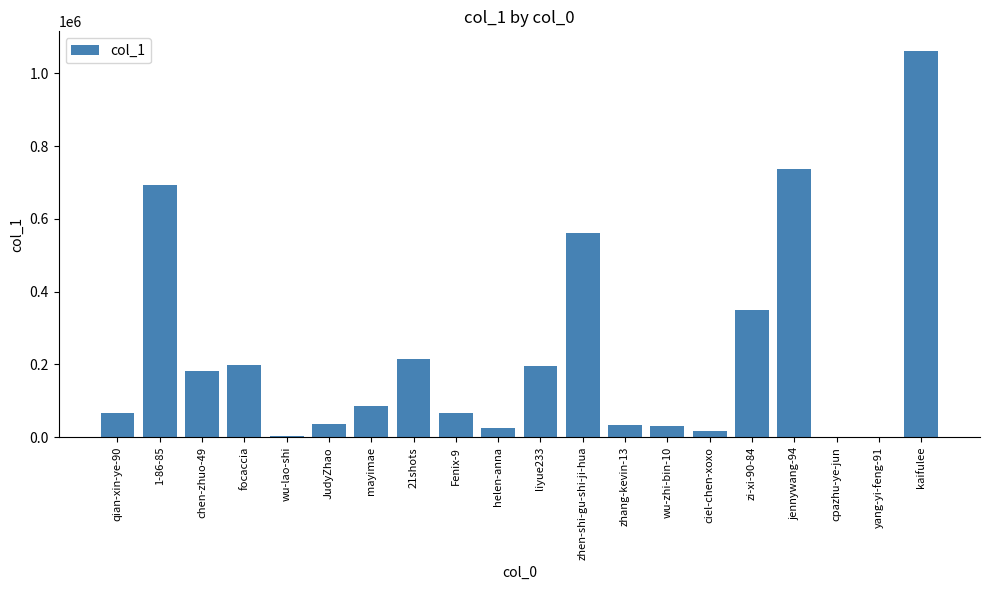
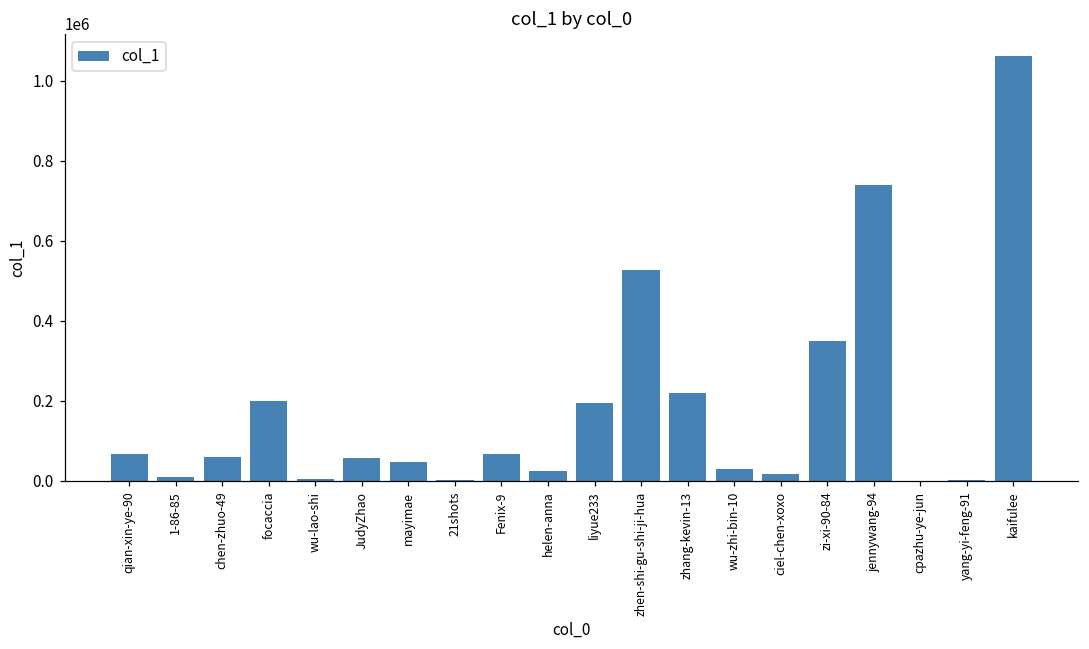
  {
    "qian-xin-ye-90": 70000,
-   "1-86-85": 690000,
-   "chen-zhuo-49": 180000,
+   "1-86-85": 10000,
+   "chen-zhuo-49": 60000,
    "focaccia": 200000,
-   "JudyZhao": 40000,
-   "mayimae": 90000,
-   "21shots": 210000,
+   "JudyZhao": 60000,
+   "mayimae": 50000,
+   "21shots": 0,
    "Fenix-9": 70000,
    "helen-anna": 30000,
    "liyue233": 200000,
-   "zhen-shi-gu-shi-ji-hua": 560000,
-   "zhang-kevin-13": 30000,
+   "zhen-shi-gu-shi-ji-hua": 530000,
+   "zhang-kevin-13": 220000,
    "wu-zhi-bin-10": 30000,
    "ciel-chen-xoxo": 20000,
    "zi-xi-90-84": 350000,
    "jennywang-94": 740000,
    "kaifulee": 1060000
  }
